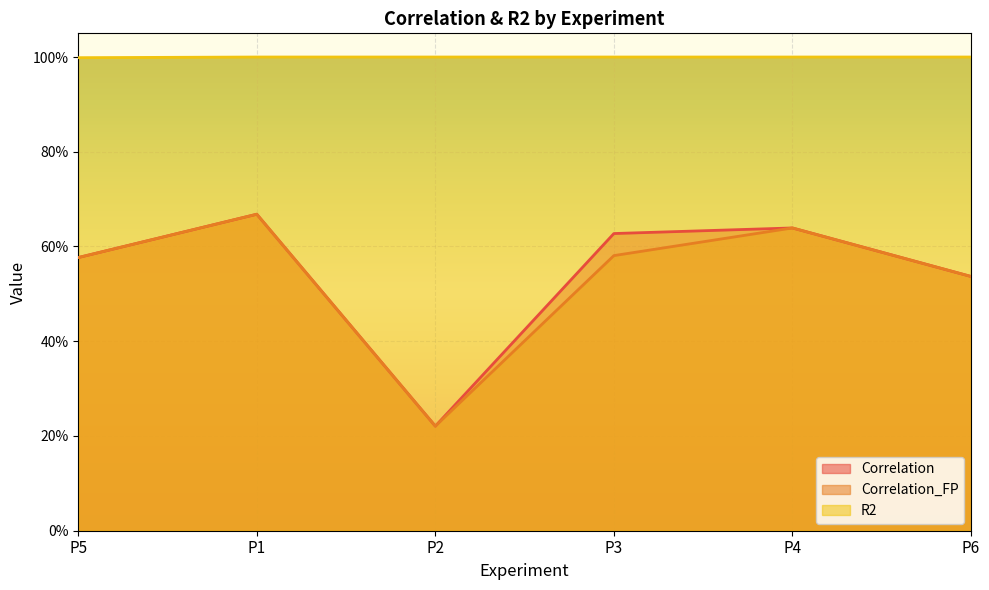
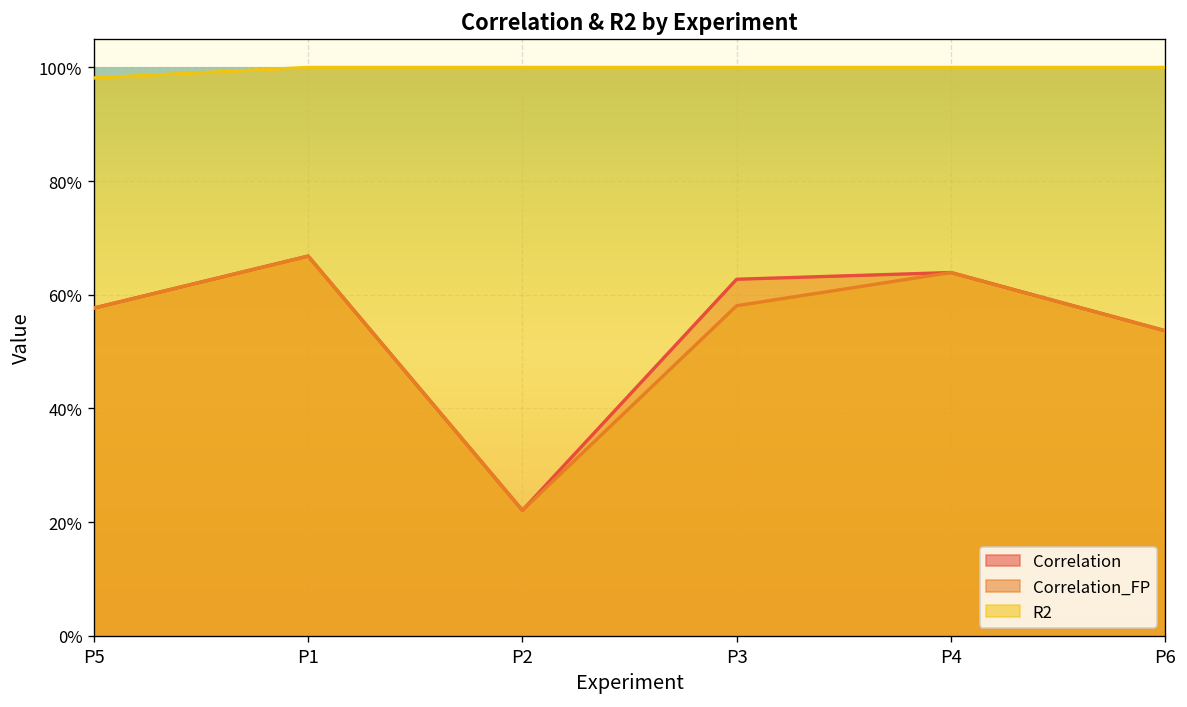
  {
    "R2": {
-     "P5": "100%",
+     "P5": "98%",
      "P1": "100%",
      "P2": "100%",
      "P3": "100%",
      "P4": "100%",
      "P6": "100%"
    }
  }
